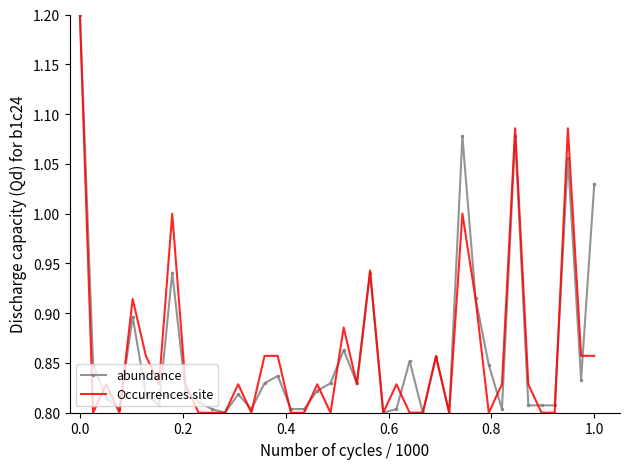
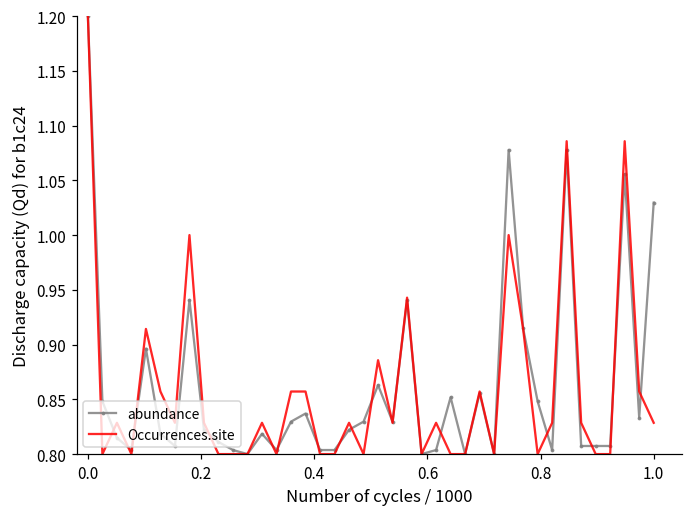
  {
    "abundance": {
      "1.0": 1.03
    },
    "Occurrences.site": {
-     "1.0": 0.86
+     "1.0": 0.83
    }
  }
